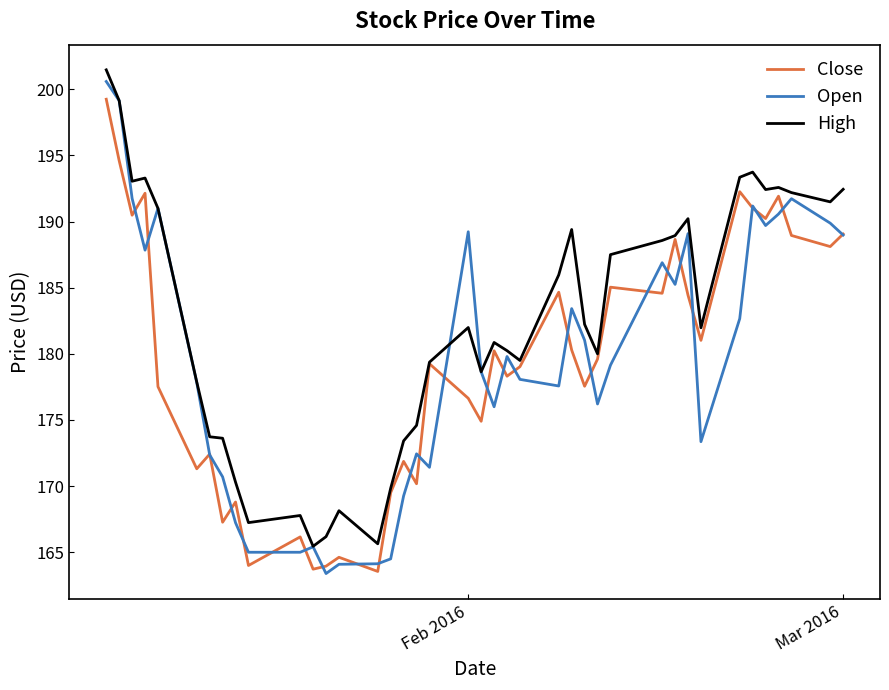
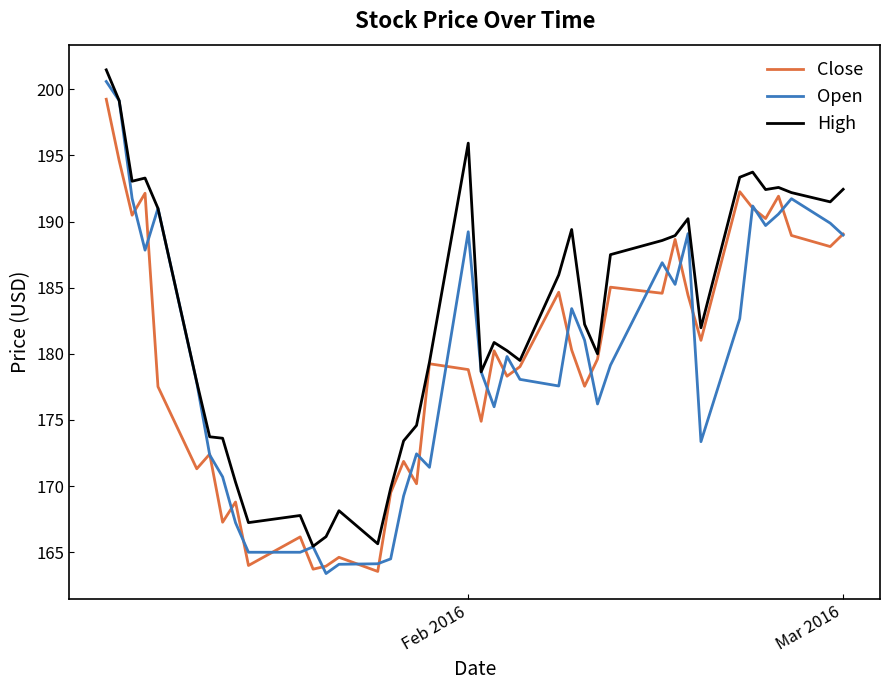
  {
    "Close": {
-     "Feb 2016": 176.6
+     "Feb 2016": 178.8
    },
    "Open": {
      "Feb 2016": 189.2
    },
    "High": {
-     "Feb 2016": 182.0,
+     "Feb 2016": 195.9,
      "Mar 2016": 192.4
    }
  }
